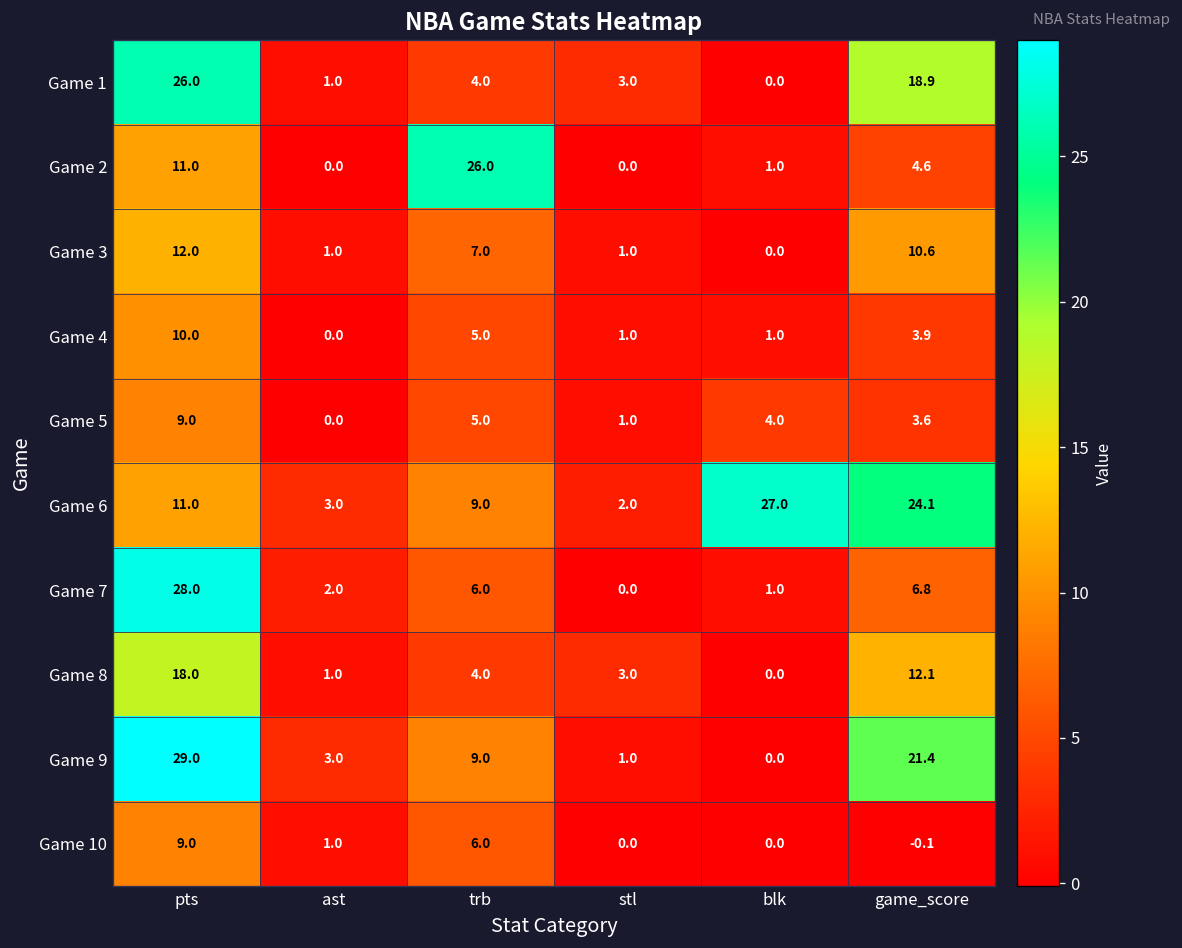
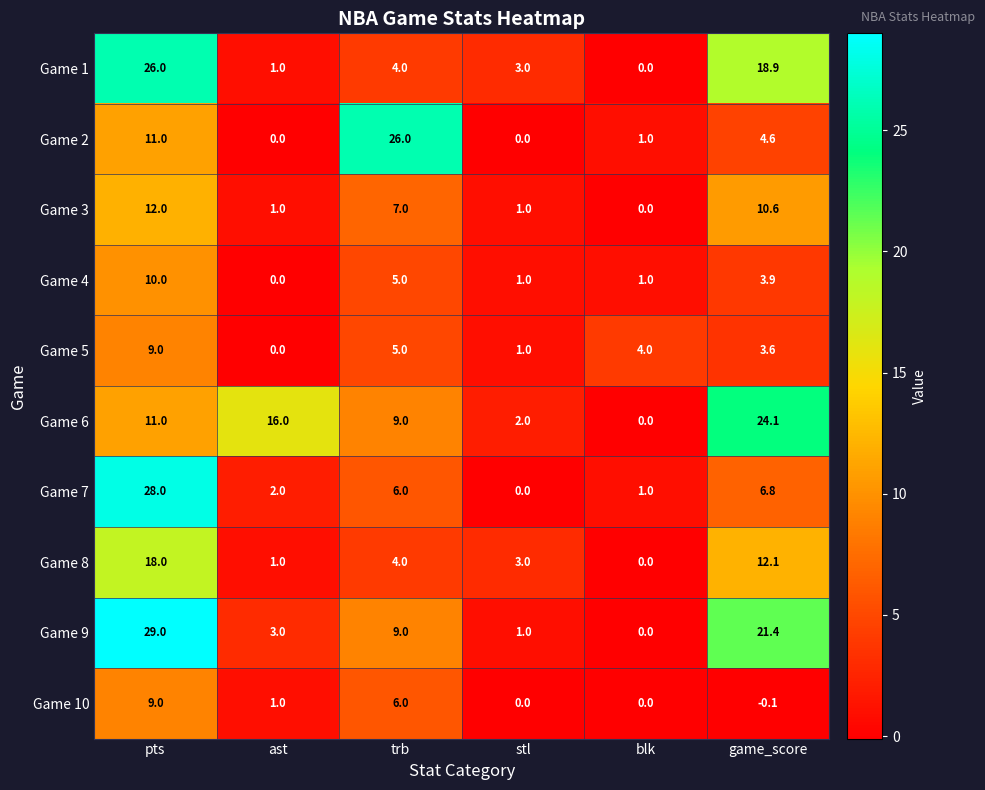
  {
    "Game 1": {
      "pts": 26.0,
      "ast": 1.0,
      "trb": 4.0,
      "stl": 3.0,
      "blk": 0.0,
      "game_score": 18.9
    },
    "Game 2": {
      "pts": 11.0,
      "ast": 0.0,
      "trb": 26.0,
      "stl": 0.0,
      "blk": 1.0,
      "game_score": 4.6
    },
    "Game 3": {
      "pts": 12.0,
      "ast": 1.0,
      "trb": 7.0,
      "stl": 1.0,
      "blk": 0.0,
      "game_score": 10.6
    },
    "Game 4": {
      "pts": 10.0,
      "ast": 0.0,
      "trb": 5.0,
      "stl": 1.0,
      "blk": 1.0,
      "game_score": 3.9
    },
    "Game 5": {
      "pts": 9.0,
      "ast": 0.0,
      "trb": 5.0,
      "stl": 1.0,
      "blk": 4.0,
      "game_score": 3.6
    },
    "Game 6": {
      "pts": 11.0,
-     "ast": 3.0,
+     "ast": 16.0,
      "trb": 9.0,
      "stl": 2.0,
-     "blk": 27.0,
+     "blk": 0.0,
      "game_score": 24.1
    },
    "Game 7": {
      "pts": 28.0,
      "ast": 2.0,
      "trb": 6.0,
      "stl": 0.0,
      "blk": 1.0,
      "game_score": 6.8
    },
    "Game 8": {
      "pts": 18.0,
      "ast": 1.0,
      "trb": 4.0,
      "stl": 3.0,
      "blk": 0.0,
      "game_score": 12.1
    },
    "Game 9": {
      "pts": 29.0,
      "ast": 3.0,
      "trb": 9.0,
      "stl": 1.0,
      "blk": 0.0,
      "game_score": 21.4
    },
    "Game 10": {
      "pts": 9.0,
      "ast": 1.0,
      "trb": 6.0,
      "stl": 0.0,
      "blk": 0.0,
      "game_score": -0.1
    }
  }
